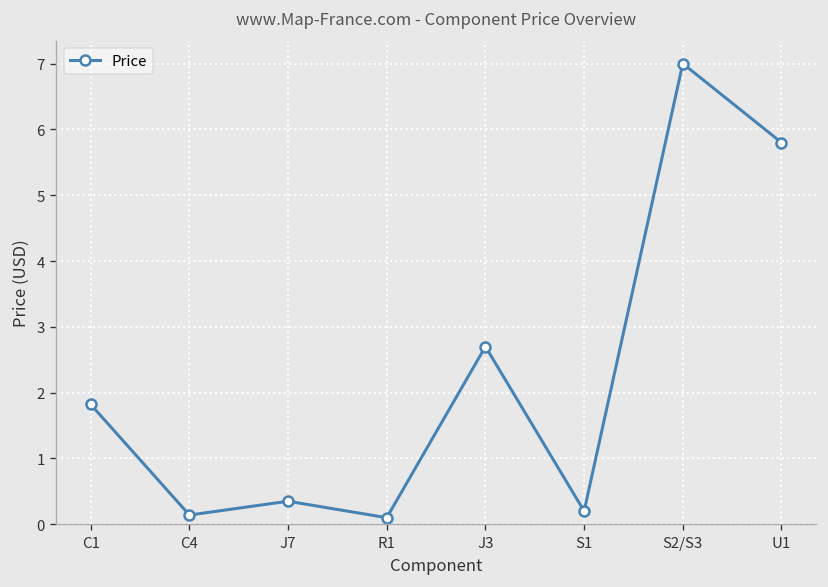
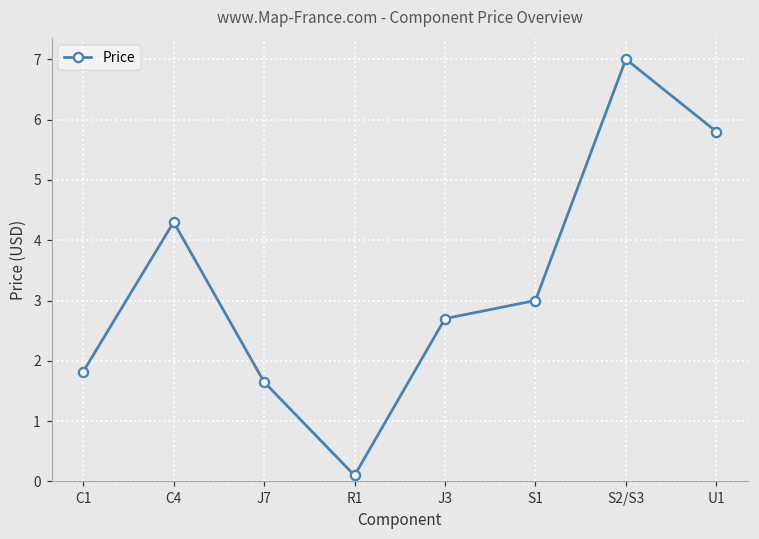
  {
    "C1": 1.8,
-   "C4": 0.1,
-   "J7": 0.4,
+   "C4": 4.3,
+   "J7": 1.7,
    "R1": 0.1,
    "J3": 2.7,
-   "S1": 0.2,
+   "S1": 3.0,
    "S2/S3": 7.0,
    "U1": 5.8
  }
